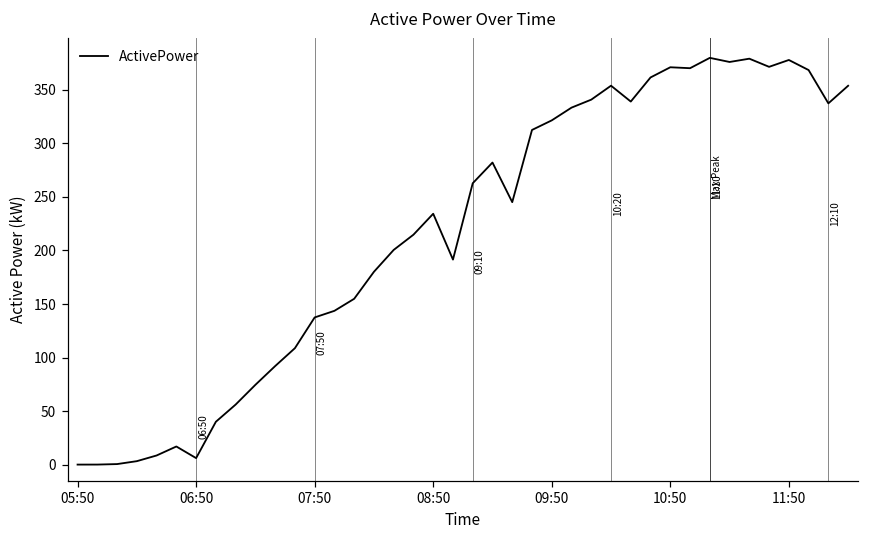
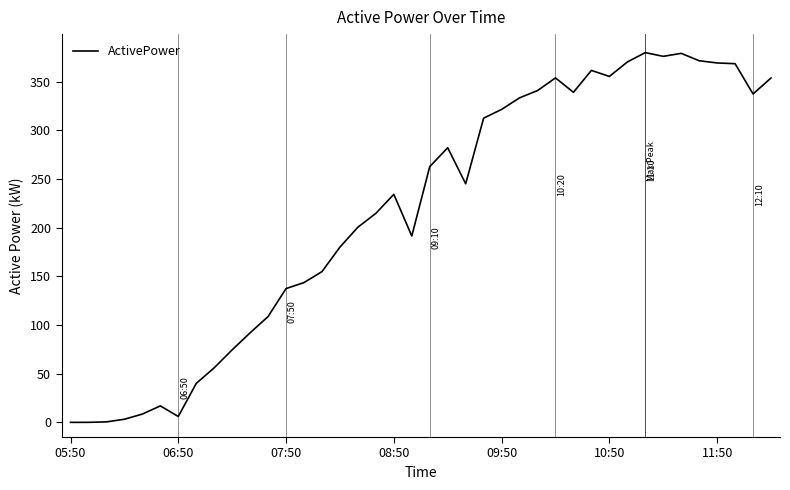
  {
    "05:50": 0,
    "08:50": 230,
    "09:50": 320,
-   "10:50": 370,
-   "11:50": 380
+   "10:50": 360,
+   "11:50": 370
  }
